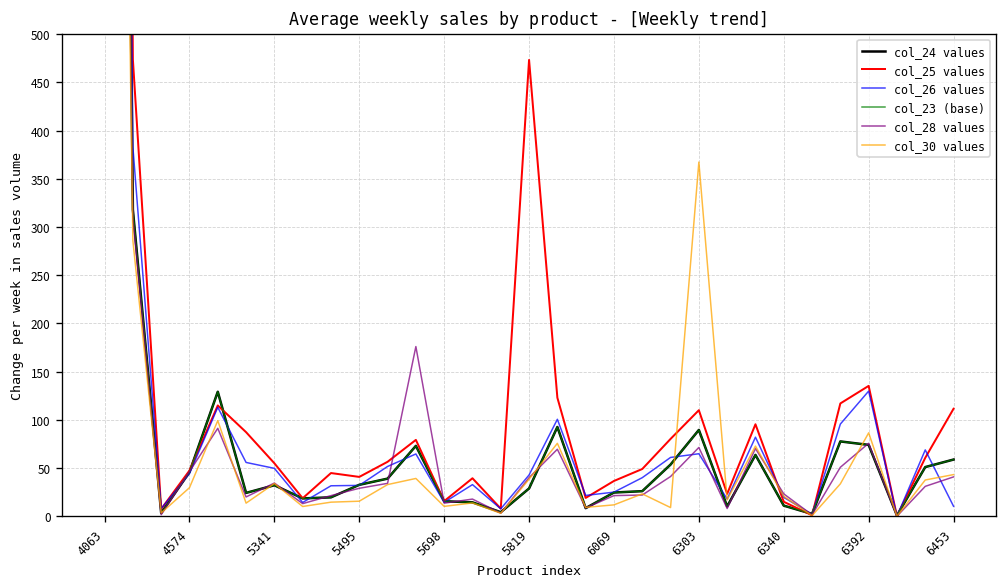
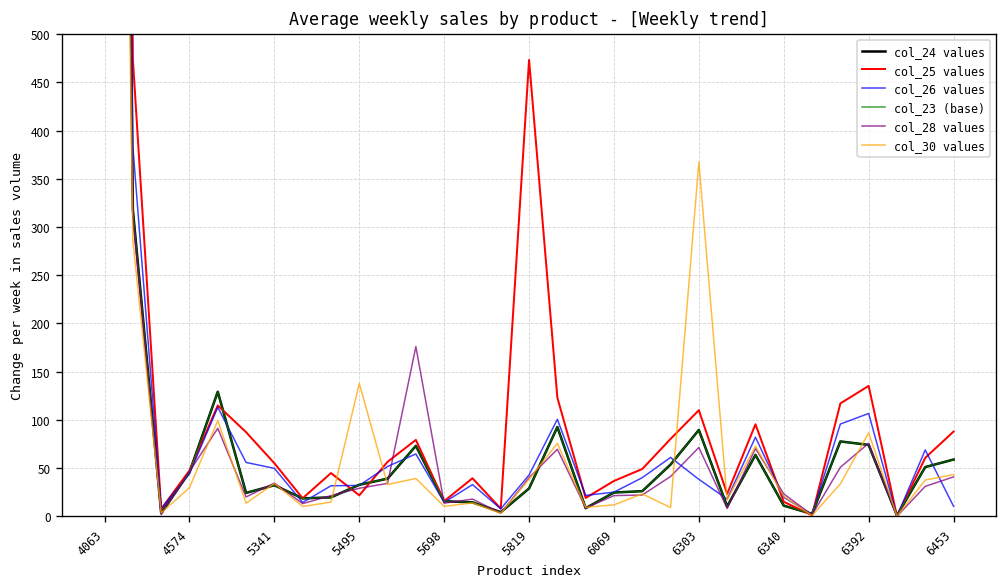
  {
    "col_23 (base)": {
      "5819": 30,
      "6303": 90,
      "6340": 10,
      "6453": 60
    },
    "col_25 values": {
      "5341": 50,
-     "5495": 40,
+     "5495": 20,
      "5819": 470,
      "6069": 40,
      "6303": 110,
      "6340": 20,
      "6392": 140,
-     "6453": 110
+     "6453": 90
    },
    "col_26 values": {
      "5341": 50,
-     "6303": 60,
-     "6392": 130,
+     "6303": 40,
+     "6392": 110,
      "6453": 10
    },
    "col_28 values": {
      "6303": 70
    },
    "col_30 values": {
      "4574": 30,
-     "5495": 20,
+     "5495": 140,
      "5698": 10,
      "6069": 10,
      "6303": 370,
      "6392": 90
    }
  }
